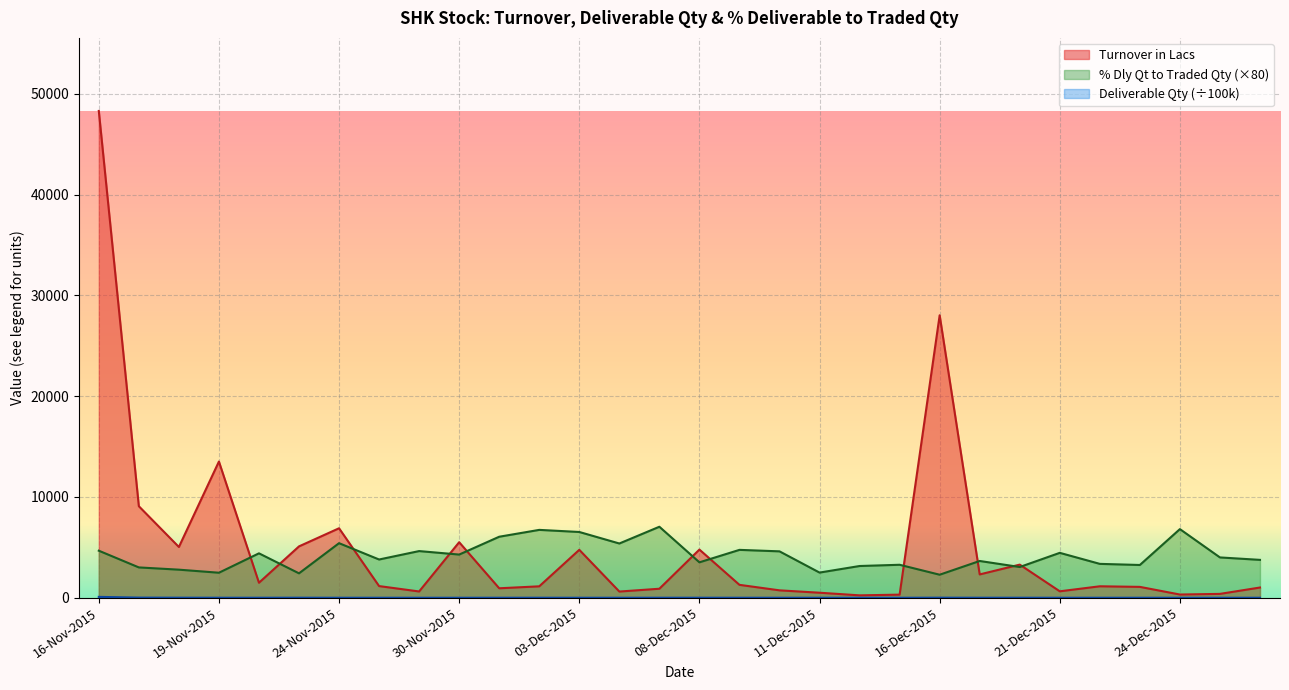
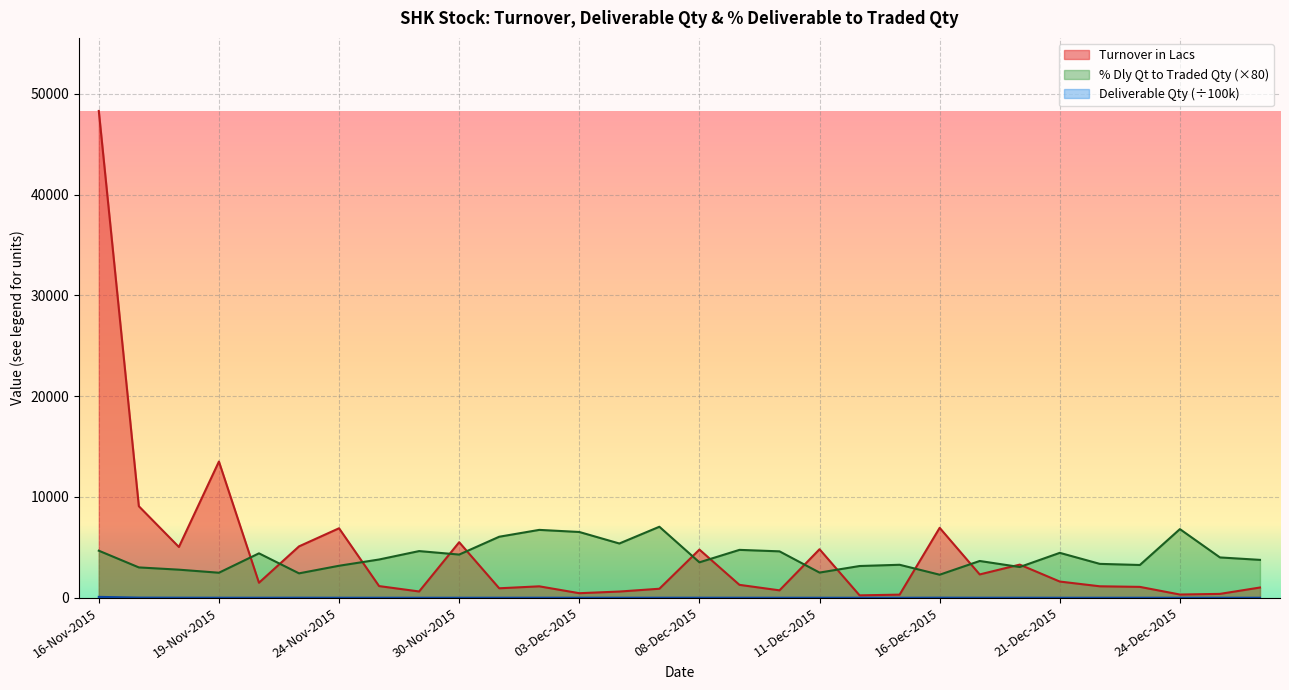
  {
    "Turnover in Lacs": {
      "16-Nov-2015": 48300,
      "19-Nov-2015": 13500,
      "24-Nov-2015": 6900,
      "30-Nov-2015": 5500,
-     "03-Dec-2015": 4800,
+     "03-Dec-2015": 500,
      "08-Dec-2015": 4800,
-     "11-Dec-2015": 500,
-     "16-Dec-2015": 28000,
-     "21-Dec-2015": 600,
+     "11-Dec-2015": 4800,
+     "16-Dec-2015": 6900,
+     "21-Dec-2015": 1600,
      "24-Dec-2015": 300
    },
    "% Dly Qt to Traded Qty (×80)": {
      "16-Nov-2015": 4700,
      "19-Nov-2015": 2500,
-     "24-Nov-2015": 5400,
+     "24-Nov-2015": 3200,
      "30-Nov-2015": 4300,
      "03-Dec-2015": 6500,
      "08-Dec-2015": 3500,
      "11-Dec-2015": 2500,
      "16-Dec-2015": 2300,
      "21-Dec-2015": 4500,
      "24-Dec-2015": 6800
    },
    "Deliverable Qty (÷100k)": {
      "16-Nov-2015": 100,
      "19-Nov-2015": 0,
      "24-Nov-2015": 0,
      "30-Nov-2015": 0,
      "03-Dec-2015": 0,
      "08-Dec-2015": 0,
      "11-Dec-2015": 0,
      "16-Dec-2015": 0,
      "21-Dec-2015": 0,
      "24-Dec-2015": 0
    }
  }
